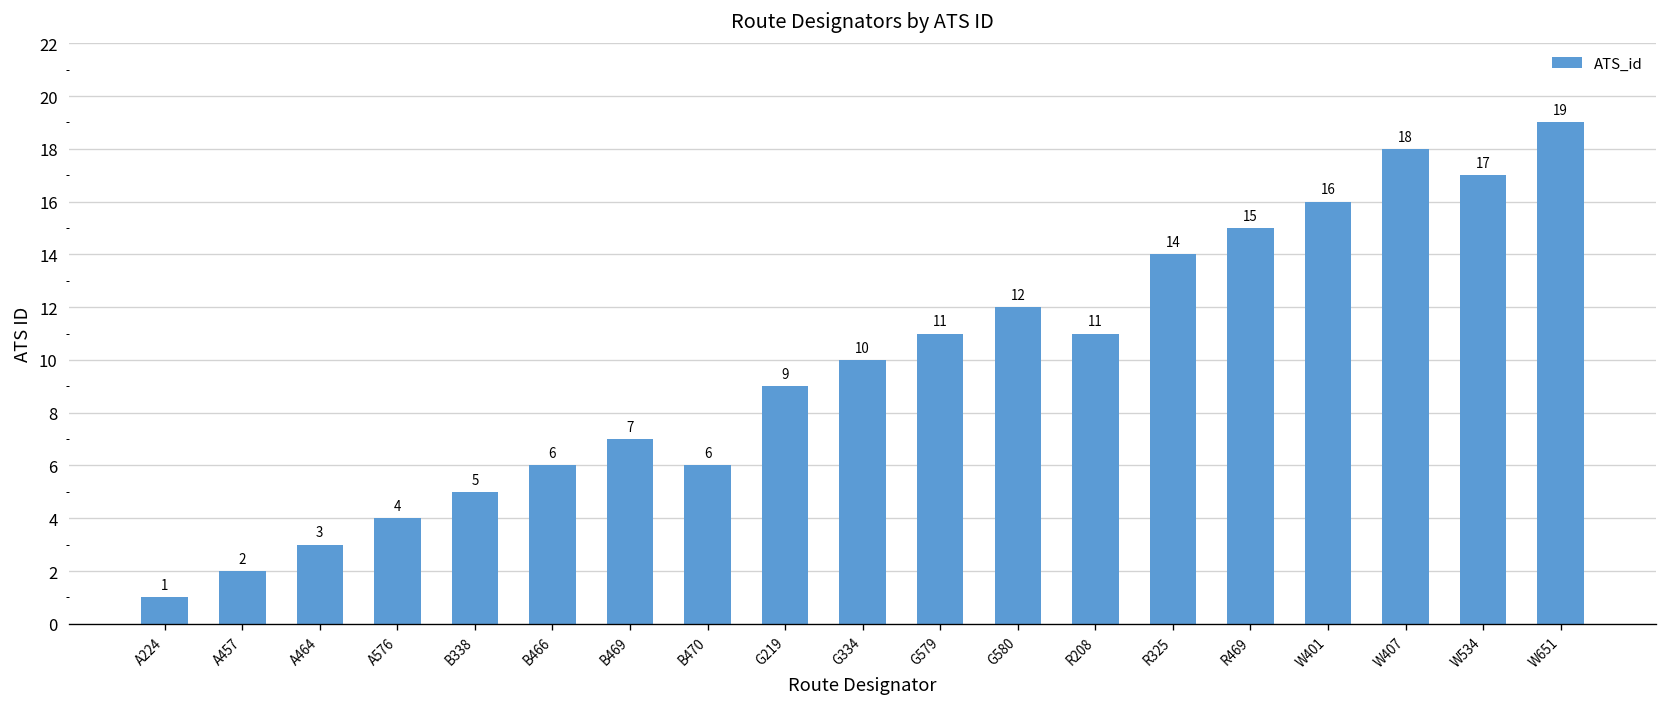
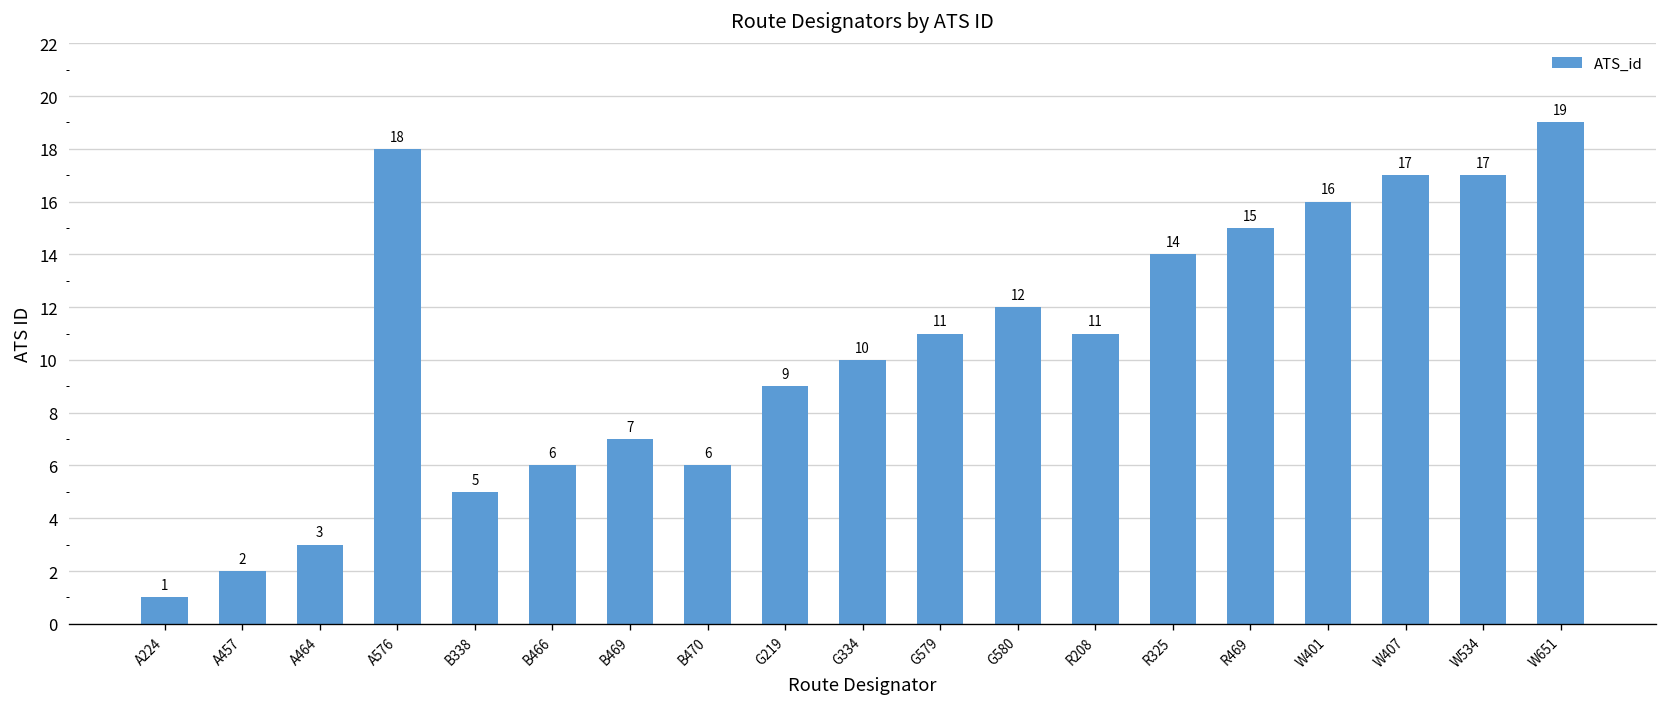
  {
    "A224": 1,
    "A457": 2,
    "A464": 3,
-   "A576": 4,
+   "A576": 18,
    "B338": 5,
    "B466": 6,
    "B469": 7,
    "B470": 6,
    "G219": 9,
    "G334": 10,
    "G579": 11,
    "G580": 12,
    "R208": 11,
    "R325": 14,
    "R469": 15,
    "W401": 16,
-   "W407": 18,
+   "W407": 17,
    "W534": 17,
    "W651": 19
  }
